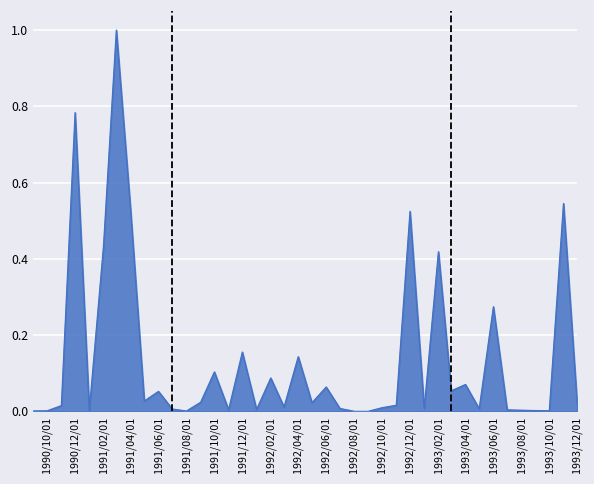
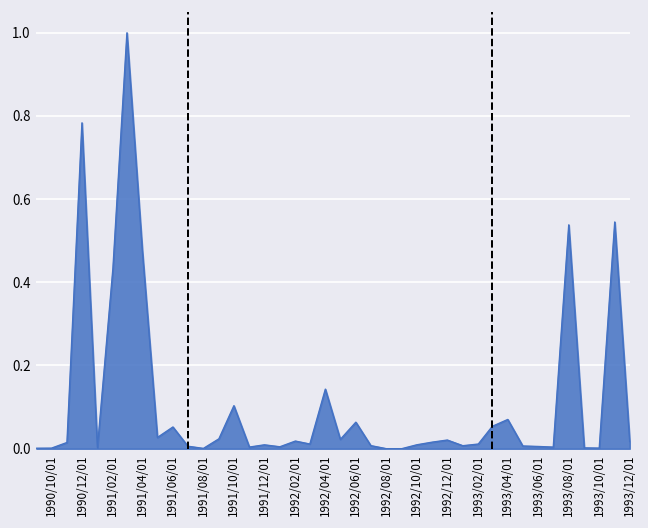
  {
    "1990/10/01": 0.00,
    "1990/12/01": 0.78,
    "1991/02/01": 0.43,
-   "1991/04/01": 0.53,
+   "1991/04/01": 0.47,
    "1991/06/01": 0.05,
    "1991/08/01": 0.00,
    "1991/10/01": 0.10,
-   "1991/12/01": 0.16,
-   "1992/02/01": 0.09,
+   "1991/12/01": 0.01,
+   "1992/02/01": 0.02,
    "1992/04/01": 0.14,
    "1992/06/01": 0.06,
    "1992/08/01": 0.00,
    "1992/10/01": 0.01,
-   "1992/12/01": 0.52,
-   "1993/02/01": 0.42,
+   "1992/12/01": 0.02,
+   "1993/02/01": 0.01,
    "1993/04/01": 0.07,
-   "1993/06/01": 0.27,
-   "1993/08/01": 0.00,
+   "1993/06/01": 0.01,
+   "1993/08/01": 0.54,
    "1993/10/01": 0.00,
    "1993/12/01": 0.02
  }
